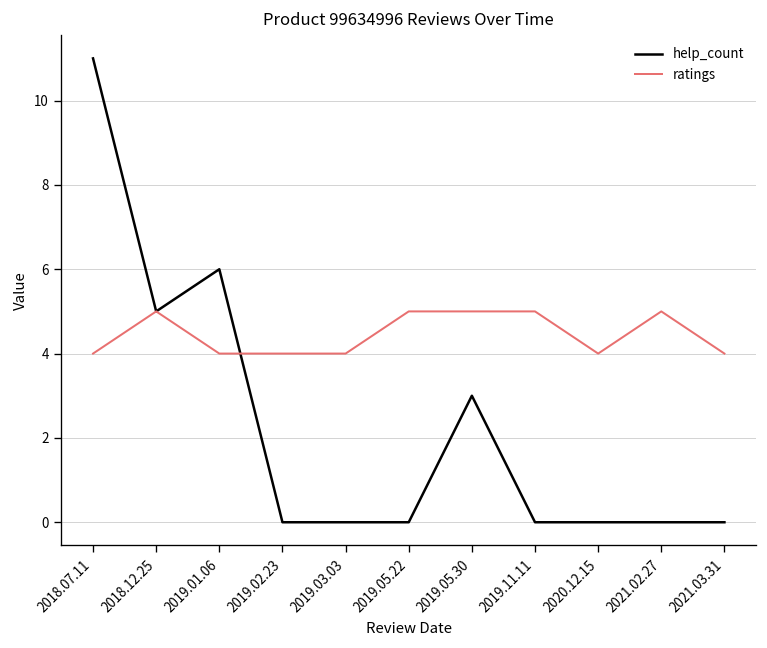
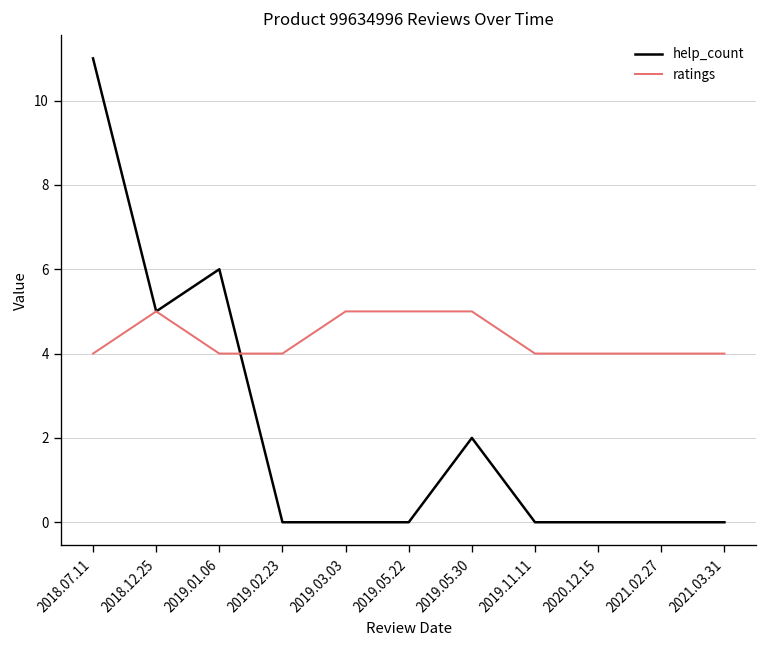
  {
    "help_count": {
      "2018.07.11": 11,
      "2019.01.06": 6,
      "2019.02.23": 0,
      "2019.03.03": 0,
      "2019.05.22": 0,
-     "2019.05.30": 3,
+     "2019.05.30": 2,
      "2019.11.11": 0,
      "2020.12.15": 0,
      "2021.02.27": 0,
      "2021.03.31": 0
    },
    "ratings": {
      "2018.07.11": 4,
      "2019.01.06": 4,
      "2019.02.23": 4,
-     "2019.03.03": 4,
+     "2019.03.03": 5,
      "2019.05.22": 5,
      "2019.05.30": 5,
-     "2019.11.11": 5,
+     "2019.11.11": 4,
      "2020.12.15": 4,
-     "2021.02.27": 5,
+     "2021.02.27": 4,
      "2021.03.31": 4
    }
  }
